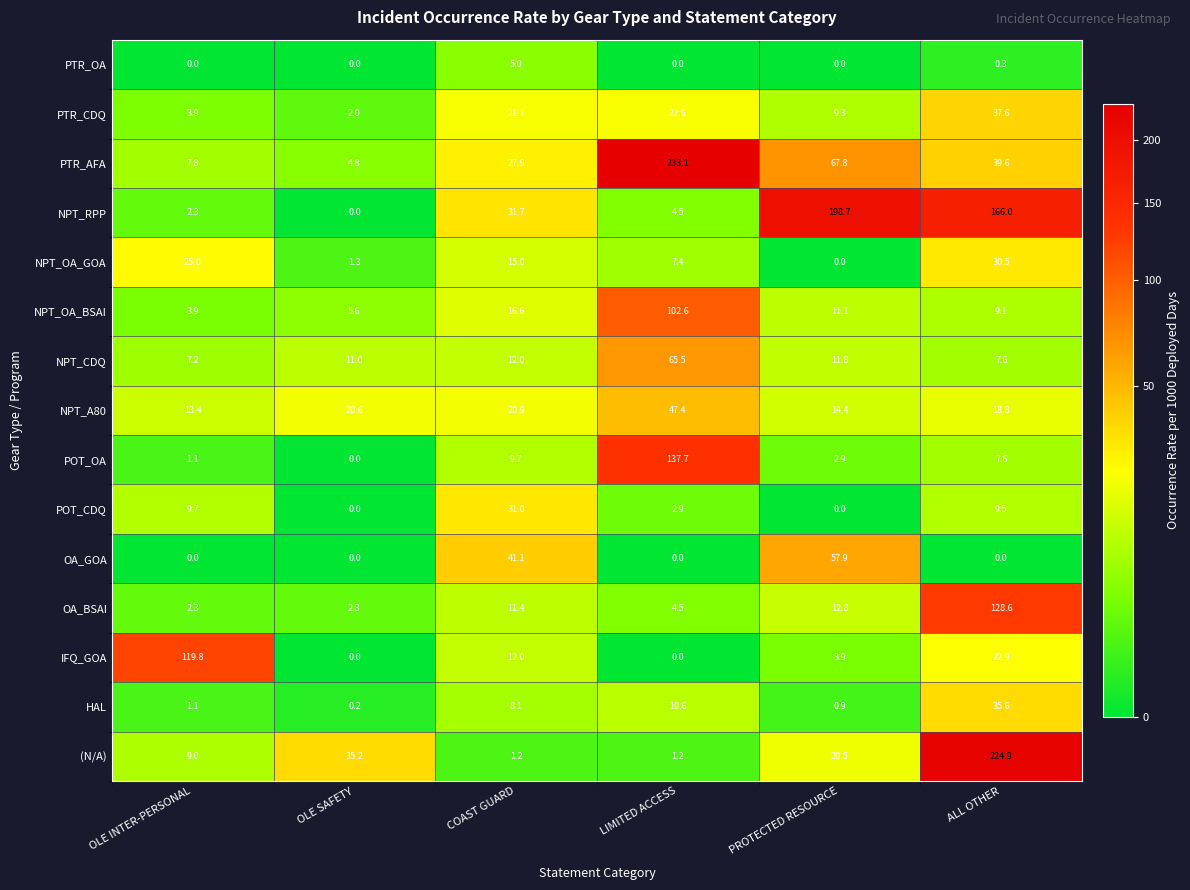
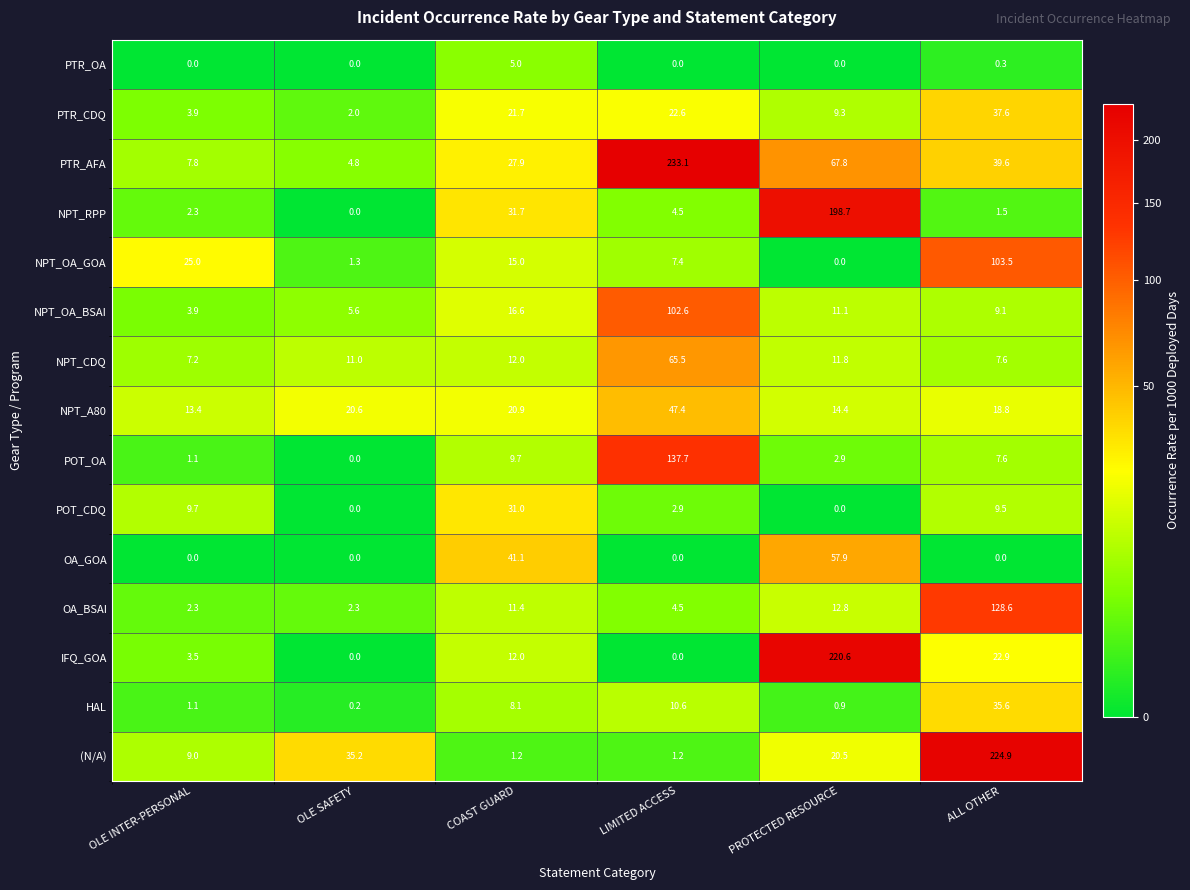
  {
    "PTR_OA": {
      "OLE INTER-PERSONAL": 0.0,
      "OLE SAFETY": 0.0,
      "COAST GUARD": 5.0,
      "LIMITED ACCESS": 0.0,
      "PROTECTED RESOURCE": 0.0,
      "ALL OTHER": 0.3
    },
    "PTR_CDQ": {
      "OLE INTER-PERSONAL": 3.9,
      "OLE SAFETY": 2.0,
      "COAST GUARD": 21.7,
      "LIMITED ACCESS": 22.6,
      "PROTECTED RESOURCE": 9.3,
      "ALL OTHER": 37.6
    },
    "PTR_AFA": {
      "OLE INTER-PERSONAL": 7.8,
      "OLE SAFETY": 4.8,
      "COAST GUARD": 27.9,
      "LIMITED ACCESS": 233.1,
      "PROTECTED RESOURCE": 67.8,
      "ALL OTHER": 39.6
    },
    "NPT_RPP": {
      "OLE INTER-PERSONAL": 2.3,
      "OLE SAFETY": 0.0,
      "COAST GUARD": 31.7,
      "LIMITED ACCESS": 4.5,
      "PROTECTED RESOURCE": 198.7,
-     "ALL OTHER": 166.0
+     "ALL OTHER": 1.5
    },
    "NPT_OA_GOA": {
      "OLE INTER-PERSONAL": 25.0,
      "OLE SAFETY": 1.3,
      "COAST GUARD": 15.0,
      "LIMITED ACCESS": 7.4,
      "PROTECTED RESOURCE": 0.0,
-     "ALL OTHER": 30.5
+     "ALL OTHER": 103.5
    },
    "NPT_OA_BSAI": {
      "OLE INTER-PERSONAL": 3.9,
      "OLE SAFETY": 5.6,
      "COAST GUARD": 16.6,
      "LIMITED ACCESS": 102.6,
      "PROTECTED RESOURCE": 11.1,
      "ALL OTHER": 9.1
    },
    "NPT_CDQ": {
      "OLE INTER-PERSONAL": 7.2,
      "OLE SAFETY": 11.0,
      "COAST GUARD": 12.0,
      "LIMITED ACCESS": 65.5,
      "PROTECTED RESOURCE": 11.8,
      "ALL OTHER": 7.6
    },
    "NPT_A80": {
      "OLE INTER-PERSONAL": 13.4,
      "OLE SAFETY": 20.6,
      "COAST GUARD": 20.9,
      "LIMITED ACCESS": 47.4,
      "PROTECTED RESOURCE": 14.4,
      "ALL OTHER": 18.8
    },
    "POT_OA": {
      "OLE INTER-PERSONAL": 1.1,
      "OLE SAFETY": 0.0,
      "COAST GUARD": 9.7,
      "LIMITED ACCESS": 137.7,
      "PROTECTED RESOURCE": 2.9,
      "ALL OTHER": 7.6
    },
    "POT_CDQ": {
      "OLE INTER-PERSONAL": 9.7,
      "OLE SAFETY": 0.0,
      "COAST GUARD": 31.0,
      "LIMITED ACCESS": 2.9,
      "PROTECTED RESOURCE": 0.0,
      "ALL OTHER": 9.5
    },
    "OA_GOA": {
      "OLE INTER-PERSONAL": 0.0,
      "OLE SAFETY": 0.0,
      "COAST GUARD": 41.1,
      "LIMITED ACCESS": 0.0,
      "PROTECTED RESOURCE": 57.9,
      "ALL OTHER": 0.0
    },
    "OA_BSAI": {
      "OLE INTER-PERSONAL": 2.3,
      "OLE SAFETY": 2.3,
      "COAST GUARD": 11.4,
      "LIMITED ACCESS": 4.5,
      "PROTECTED RESOURCE": 12.8,
      "ALL OTHER": 128.6
    },
    "IFQ_GOA": {
-     "OLE INTER-PERSONAL": 119.8,
+     "OLE INTER-PERSONAL": 3.5,
      "OLE SAFETY": 0.0,
      "COAST GUARD": 12.0,
      "LIMITED ACCESS": 0.0,
-     "PROTECTED RESOURCE": 3.9,
+     "PROTECTED RESOURCE": 220.6,
      "ALL OTHER": 22.9
    },
    "HAL": {
      "OLE INTER-PERSONAL": 1.1,
      "OLE SAFETY": 0.2,
      "COAST GUARD": 8.1,
      "LIMITED ACCESS": 10.6,
      "PROTECTED RESOURCE": 0.9,
      "ALL OTHER": 35.6
    },
    "(N/A)": {
      "OLE INTER-PERSONAL": 9.0,
      "OLE SAFETY": 35.2,
      "COAST GUARD": 1.2,
      "LIMITED ACCESS": 1.2,
      "PROTECTED RESOURCE": 20.5,
      "ALL OTHER": 224.9
    }
  }
